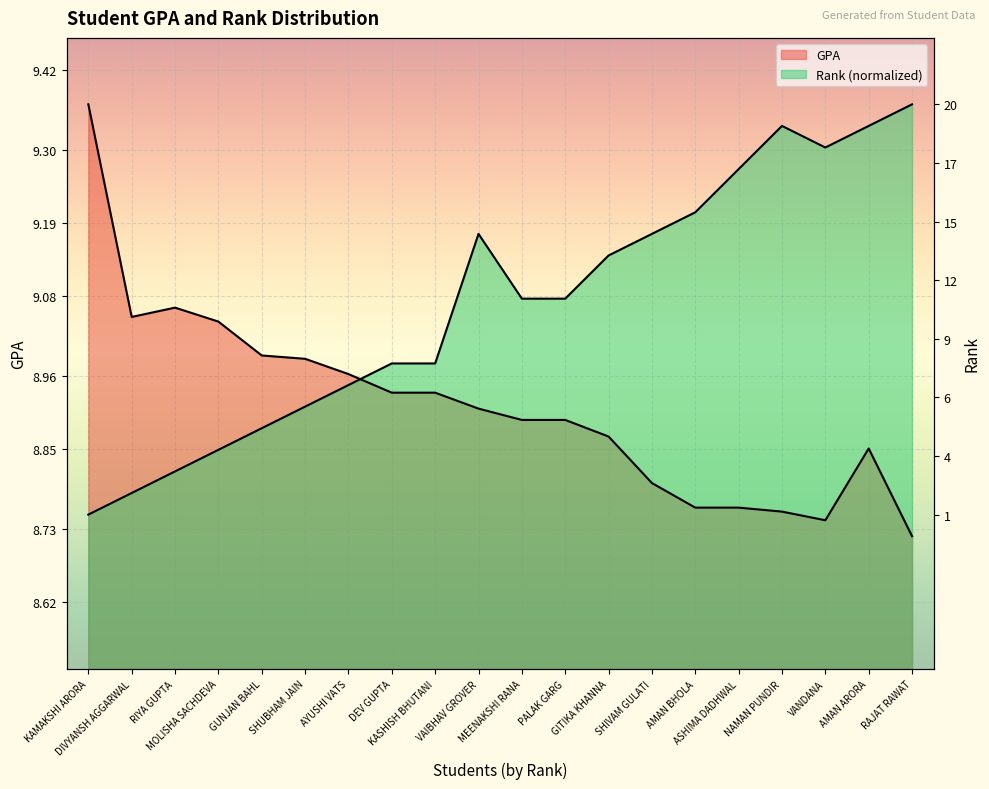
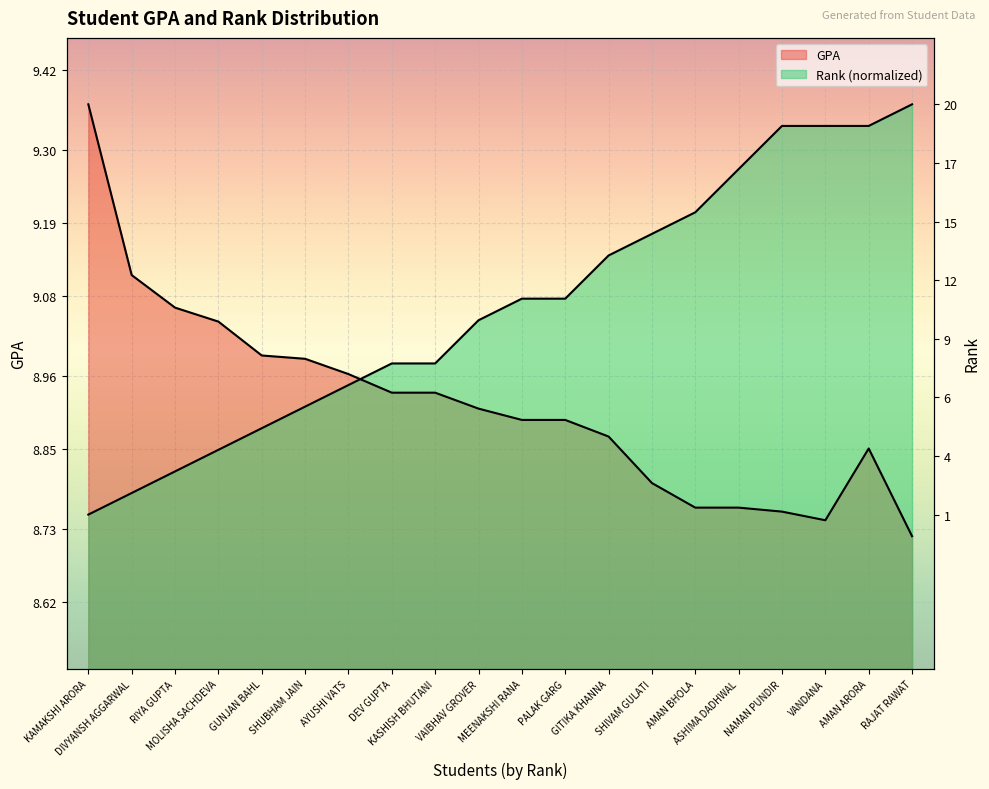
  {
    "GPA": {
      "KAMAKSHI ARORA": 9.37,
-     "DIVYANSH AGGARWAL": 9.05,
+     "DIVYANSH AGGARWAL": 9.11,
      "RIYA GUPTA": 9.06,
      "MOLISHA SACHDEVA": 9.04,
      "GUNJAN BAHL": 8.99,
      "SHUBHAM JAIN": 8.99,
      "AYUSHI VATS": 8.96,
      "DEV GUPTA": 8.94,
      "KASHISH BHUTANI": 8.94,
      "VAIBHAV GROVER": 8.91,
      "MEENAKSHI RANA": 8.89,
      "PALAK GARG": 8.89,
      "GITIKA KHANNA": 8.87,
      "SHIVAM GULATI": 8.80,
      "AMAN BHOLA": 8.76,
      "ASHIMA DADHWAL": 8.76,
      "NAMAN PUNDIR": 8.76,
      "VANDANA": 8.74,
      "AMAN ARORA": 8.85,
      "RAJAT RAWAT": 8.72
    },
    "Rank (normalized)": {
      "KAMAKSHI ARORA": 8.75,
      "DIVYANSH AGGARWAL": 8.78,
      "RIYA GUPTA": 8.82,
      "MOLISHA SACHDEVA": 8.85,
      "GUNJAN BAHL": 8.88,
      "SHUBHAM JAIN": 8.91,
      "AYUSHI VATS": 8.95,
      "DEV GUPTA": 8.98,
      "KASHISH BHUTANI": 8.98,
-     "VAIBHAV GROVER": 9.17,
+     "VAIBHAV GROVER": 9.04,
      "MEENAKSHI RANA": 9.08,
      "PALAK GARG": 9.08,
      "GITIKA KHANNA": 9.14,
      "SHIVAM GULATI": 9.17,
      "AMAN BHOLA": 9.21,
      "ASHIMA DADHWAL": 9.27,
      "NAMAN PUNDIR": 9.34,
-     "VANDANA": 9.30,
+     "VANDANA": 9.34,
      "AMAN ARORA": 9.34,
      "RAJAT RAWAT": 9.37
    }
  }
